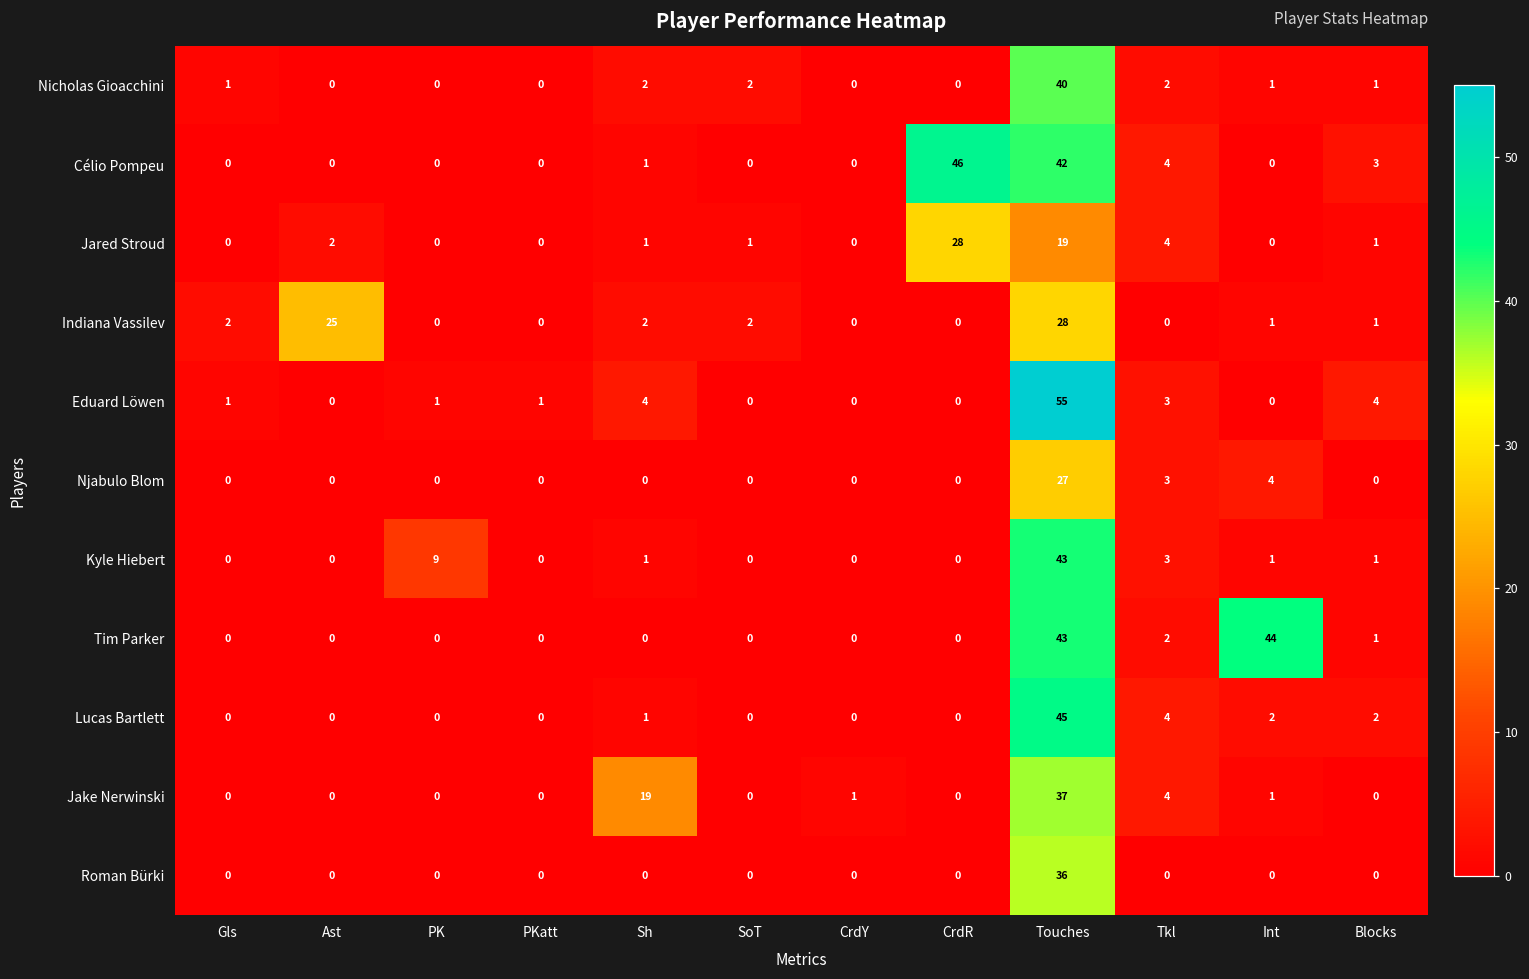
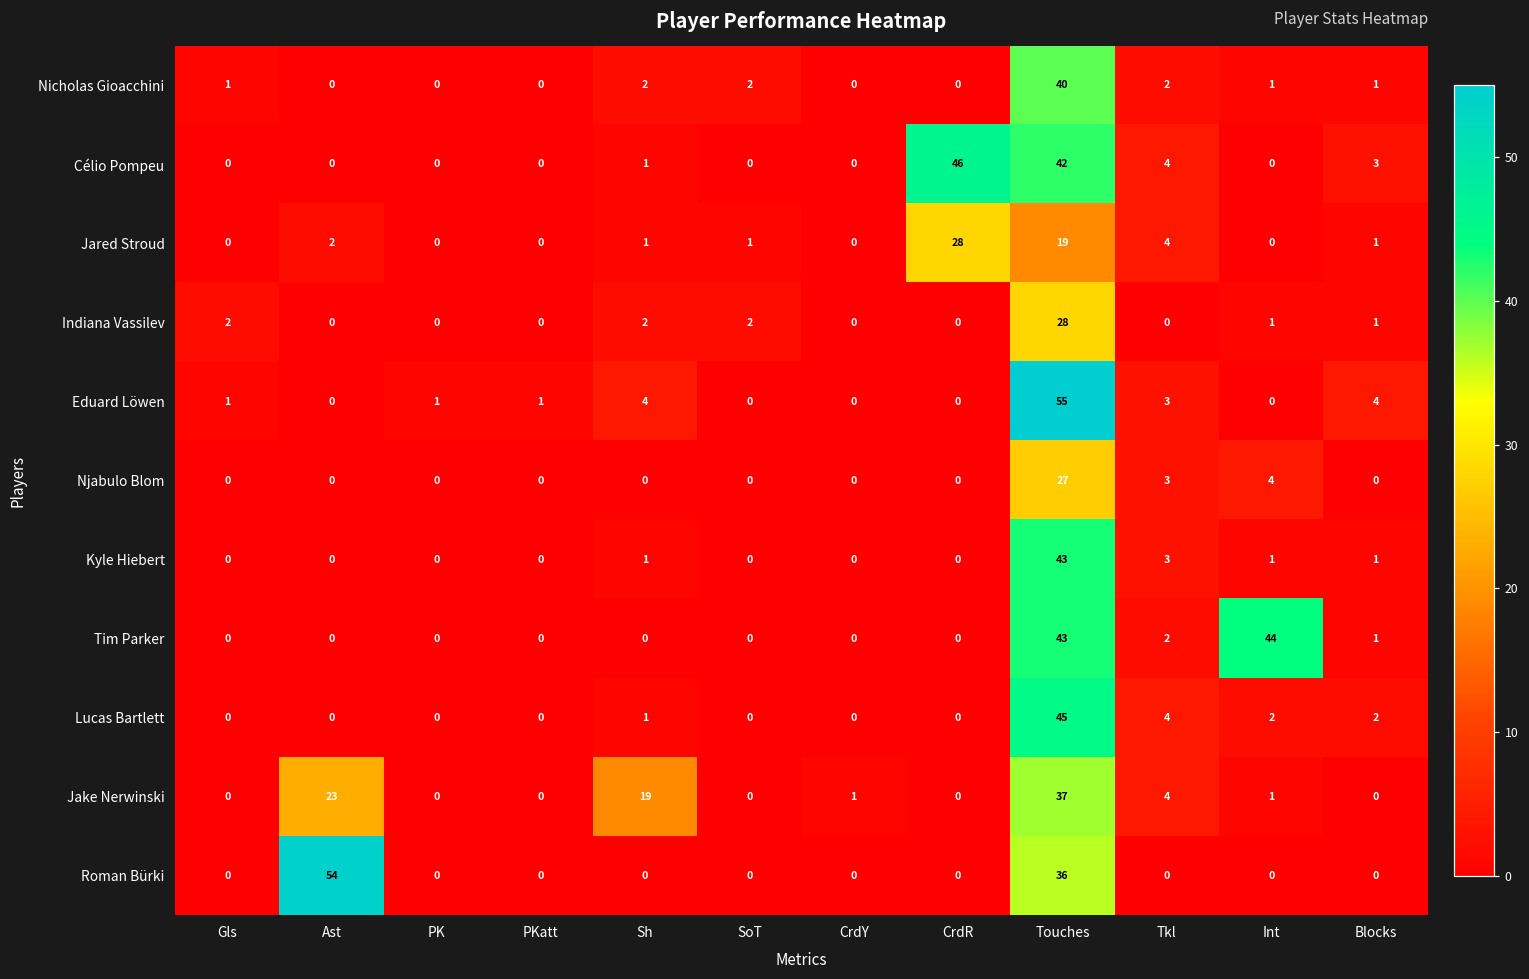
  {
    "Nicholas Gioacchini": {
      "Gls": 1,
      "Ast": 0,
      "PK": 0,
      "PKatt": 0,
      "Sh": 2,
      "SoT": 2,
      "CrdY": 0,
      "CrdR": 0,
      "Touches": 40,
      "Tkl": 2,
      "Int": 1,
      "Blocks": 1
    },
    "Célio Pompeu": {
      "Gls": 0,
      "Ast": 0,
      "PK": 0,
      "PKatt": 0,
      "Sh": 1,
      "SoT": 0,
      "CrdY": 0,
      "CrdR": 46,
      "Touches": 42,
      "Tkl": 4,
      "Int": 0,
      "Blocks": 3
    },
    "Jared Stroud": {
      "Gls": 0,
      "Ast": 2,
      "PK": 0,
      "PKatt": 0,
      "Sh": 1,
      "SoT": 1,
      "CrdY": 0,
      "CrdR": 28,
      "Touches": 19,
      "Tkl": 4,
      "Int": 0,
      "Blocks": 1
    },
    "Indiana Vassilev": {
      "Gls": 2,
-     "Ast": 25,
+     "Ast": 0,
      "PK": 0,
      "PKatt": 0,
      "Sh": 2,
      "SoT": 2,
      "CrdY": 0,
      "CrdR": 0,
      "Touches": 28,
      "Tkl": 0,
      "Int": 1,
      "Blocks": 1
    },
    "Eduard Löwen": {
      "Gls": 1,
      "Ast": 0,
      "PK": 1,
      "PKatt": 1,
      "Sh": 4,
      "SoT": 0,
      "CrdY": 0,
      "CrdR": 0,
      "Touches": 55,
      "Tkl": 3,
      "Int": 0,
      "Blocks": 4
    },
    "Njabulo Blom": {
      "Gls": 0,
      "Ast": 0,
      "PK": 0,
      "PKatt": 0,
      "Sh": 0,
      "SoT": 0,
      "CrdY": 0,
      "CrdR": 0,
      "Touches": 27,
      "Tkl": 3,
      "Int": 4,
      "Blocks": 0
    },
    "Kyle Hiebert": {
      "Gls": 0,
      "Ast": 0,
-     "PK": 9,
+     "PK": 0,
      "PKatt": 0,
      "Sh": 1,
      "SoT": 0,
      "CrdY": 0,
      "CrdR": 0,
      "Touches": 43,
      "Tkl": 3,
      "Int": 1,
      "Blocks": 1
    },
    "Tim Parker": {
      "Gls": 0,
      "Ast": 0,
      "PK": 0,
      "PKatt": 0,
      "Sh": 0,
      "SoT": 0,
      "CrdY": 0,
      "CrdR": 0,
      "Touches": 43,
      "Tkl": 2,
      "Int": 44,
      "Blocks": 1
    },
    "Lucas Bartlett": {
      "Gls": 0,
      "Ast": 0,
      "PK": 0,
      "PKatt": 0,
      "Sh": 1,
      "SoT": 0,
      "CrdY": 0,
      "CrdR": 0,
      "Touches": 45,
      "Tkl": 4,
      "Int": 2,
      "Blocks": 2
    },
    "Jake Nerwinski": {
      "Gls": 0,
-     "Ast": 0,
+     "Ast": 23,
      "PK": 0,
      "PKatt": 0,
      "Sh": 19,
      "SoT": 0,
      "CrdY": 1,
      "CrdR": 0,
      "Touches": 37,
      "Tkl": 4,
      "Int": 1,
      "Blocks": 0
    },
    "Roman Bürki": {
      "Gls": 0,
-     "Ast": 0,
+     "Ast": 54,
      "PK": 0,
      "PKatt": 0,
      "Sh": 0,
      "SoT": 0,
      "CrdY": 0,
      "CrdR": 0,
      "Touches": 36,
      "Tkl": 0,
      "Int": 0,
      "Blocks": 0
    }
  }
